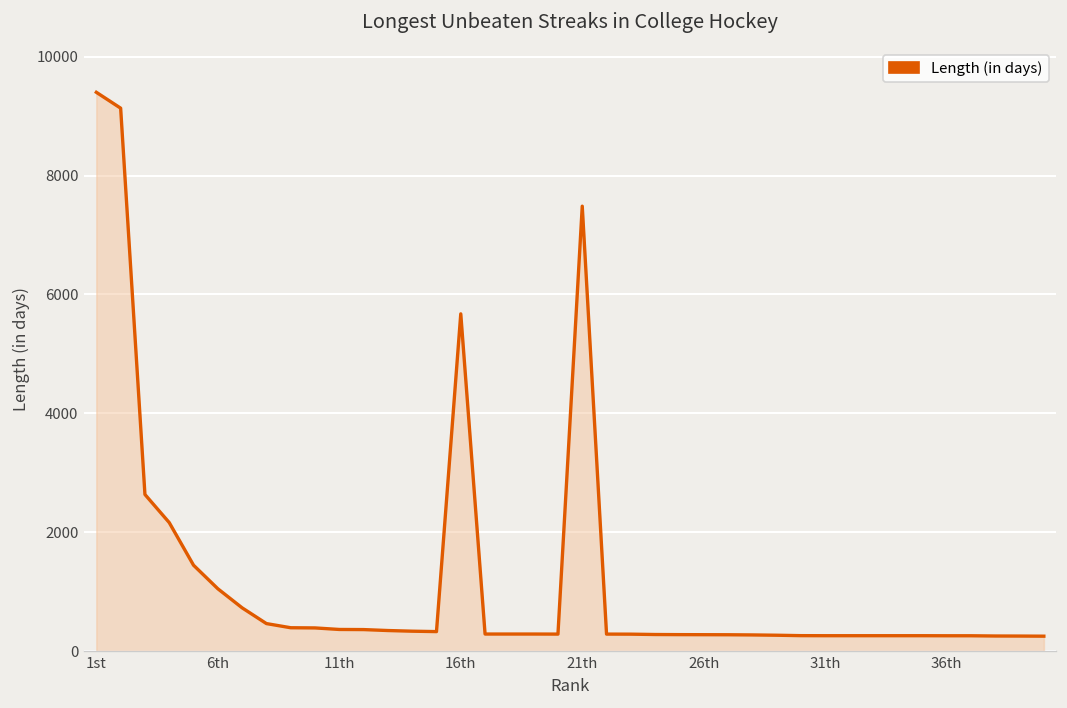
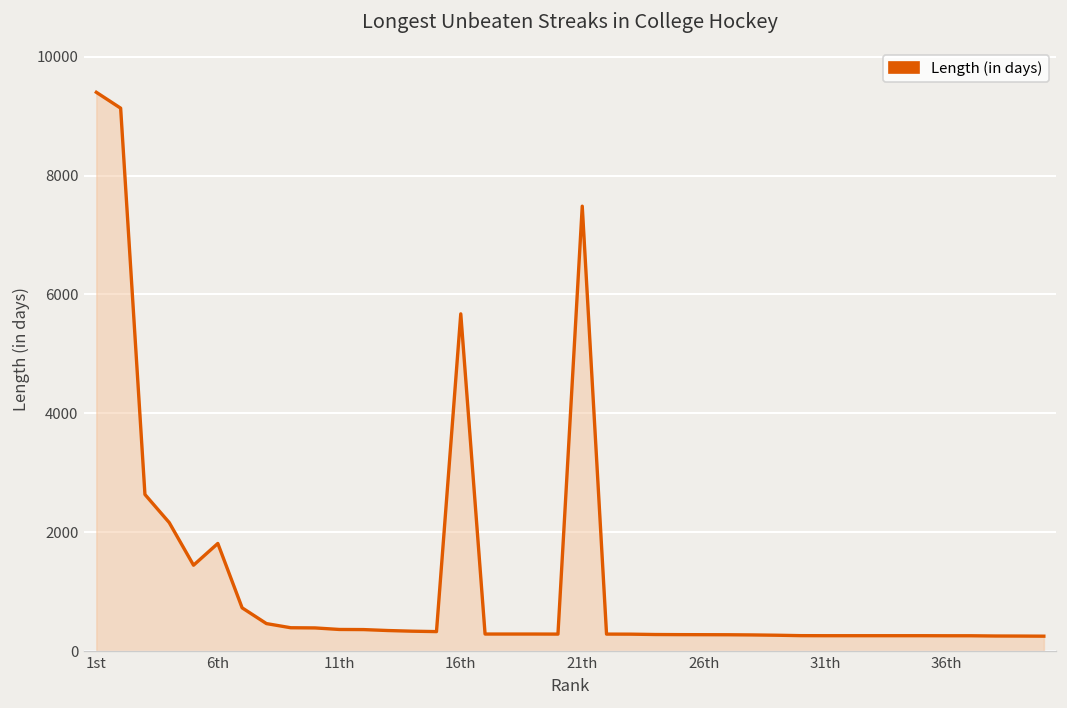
  {
    "1st": 9400,
-   "6th": 1000,
+   "6th": 1800,
    "11th": 400,
    "16th": 5700,
    "21th": 7500,
    "26th": 300,
    "31th": 300,
    "36th": 300
  }
